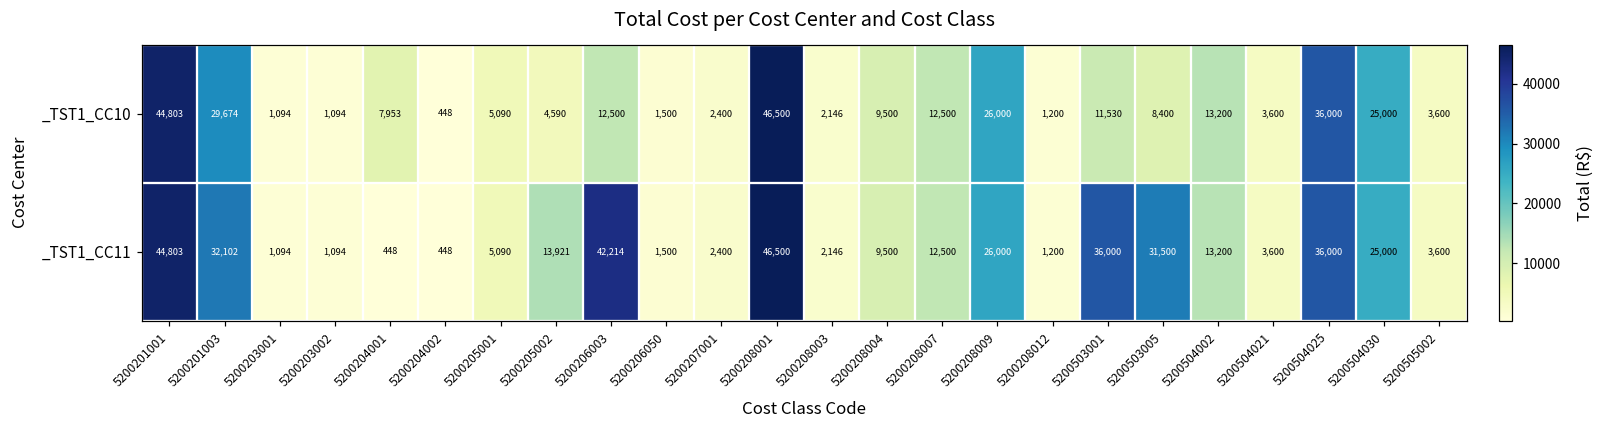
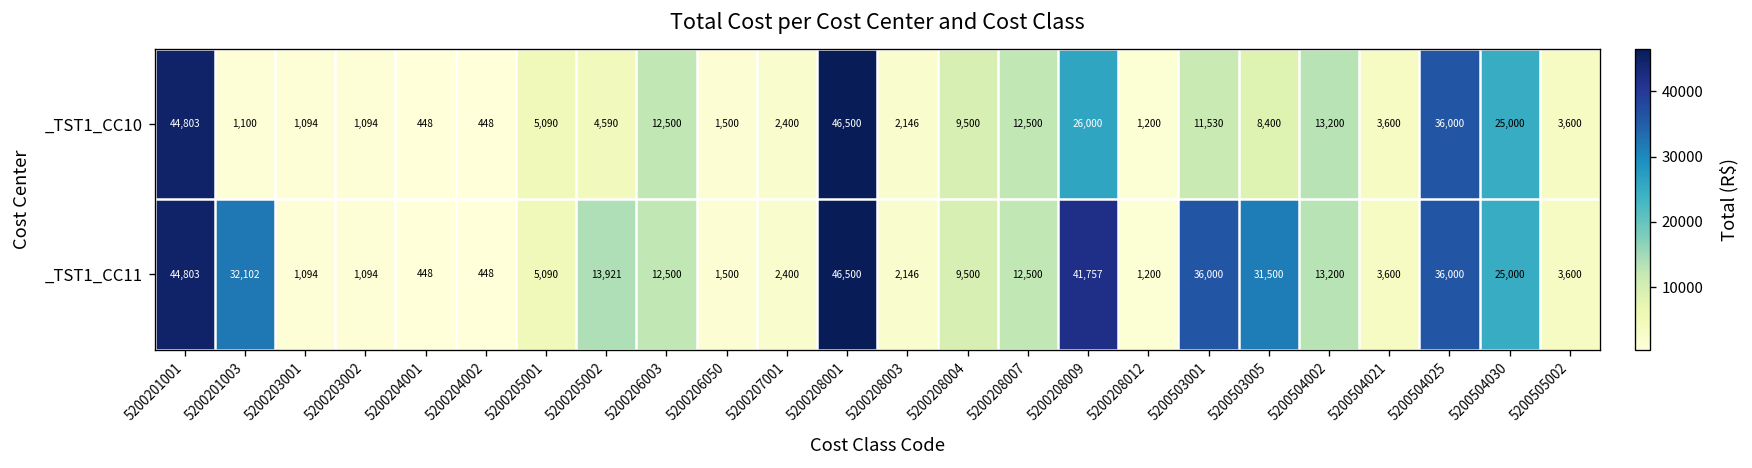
  {
    "_TST1_CC10": {
      "5200201001": "44,803",
-     "5200201003": "29,674",
+     "5200201003": "1,100",
      "5200203001": "1,094",
      "5200203002": "1,094",
-     "5200204001": "7,953",
+     "5200204001": "448",
      "5200204002": "448",
      "5200205001": "5,090",
      "5200205002": "4,590",
      "5200206003": "12,500",
      "5200206050": "1,500",
      "5200207001": "2,400",
      "5200208001": "46,500",
      "5200208003": "2,146",
      "5200208004": "9,500",
      "5200208007": "12,500",
      "5200208009": "26,000",
      "5200208012": "1,200",
      "5200503001": "11,530",
      "5200503005": "8,400",
      "5200504002": "13,200",
      "5200504021": "3,600",
      "5200504025": "36,000",
      "5200504030": "25,000",
      "5200505002": "3,600"
    },
    "_TST1_CC11": {
      "5200201001": "44,803",
      "5200201003": "32,102",
      "5200203001": "1,094",
      "5200203002": "1,094",
      "5200204001": "448",
      "5200204002": "448",
      "5200205001": "5,090",
      "5200205002": "13,921",
-     "5200206003": "42,214",
+     "5200206003": "12,500",
      "5200206050": "1,500",
      "5200207001": "2,400",
      "5200208001": "46,500",
      "5200208003": "2,146",
      "5200208004": "9,500",
      "5200208007": "12,500",
-     "5200208009": "26,000",
+     "5200208009": "41,757",
      "5200208012": "1,200",
      "5200503001": "36,000",
      "5200503005": "31,500",
      "5200504002": "13,200",
      "5200504021": "3,600",
      "5200504025": "36,000",
      "5200504030": "25,000",
      "5200505002": "3,600"
    }
  }
